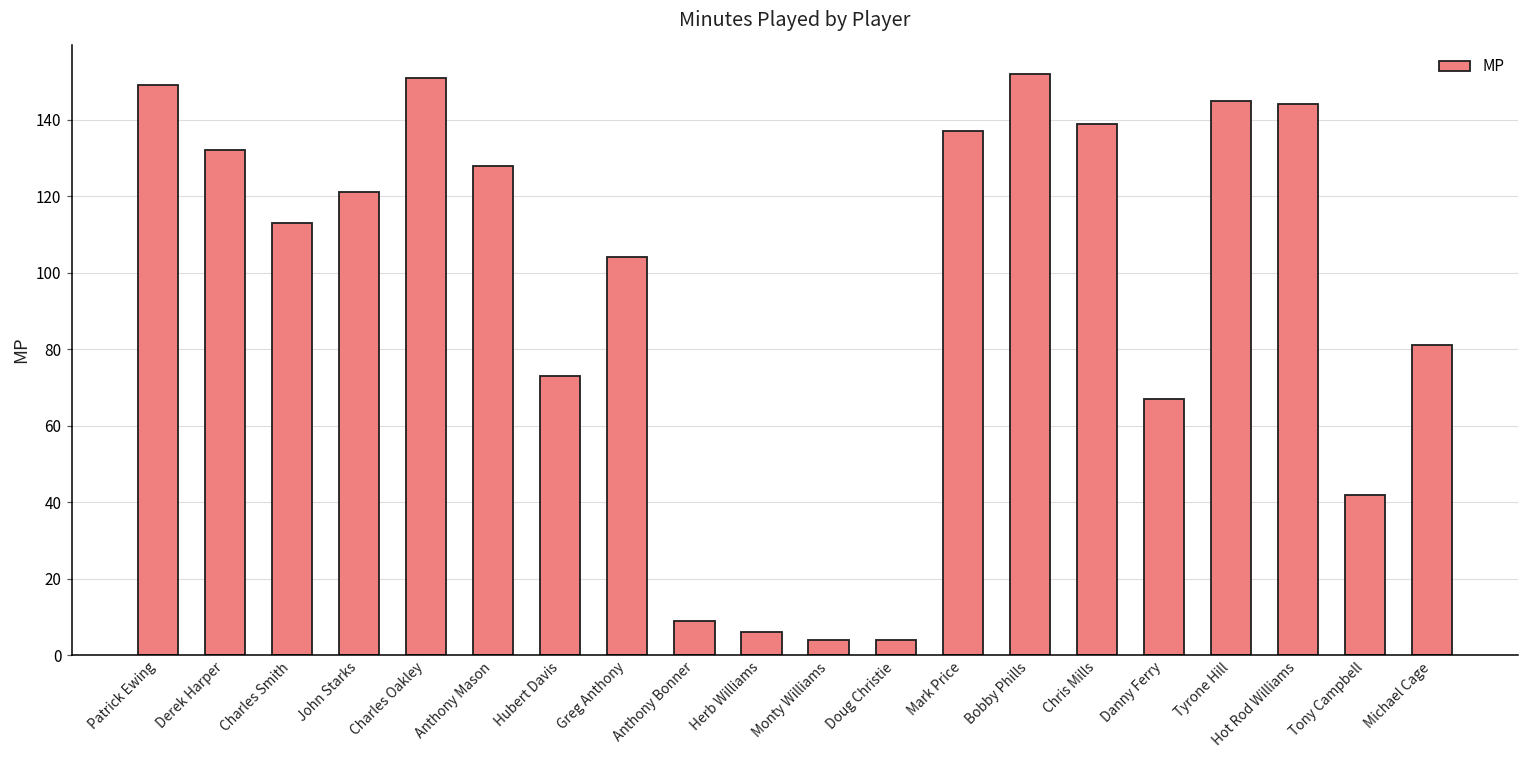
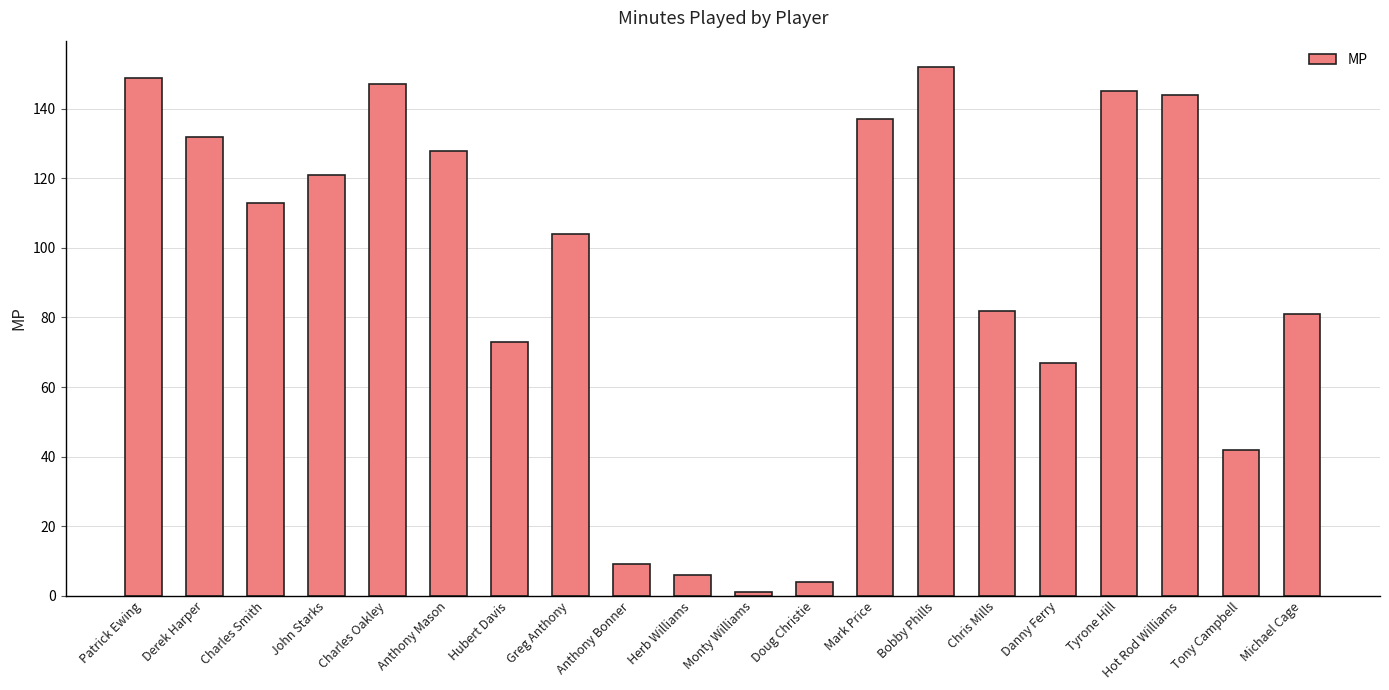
  {
    "Patrick Ewing": 149,
    "Derek Harper": 132,
    "Charles Smith": 113,
    "John Starks": 121,
-   "Charles Oakley": 151,
+   "Charles Oakley": 147,
    "Anthony Mason": 128,
    "Hubert Davis": 73,
    "Greg Anthony": 104,
    "Anthony Bonner": 9,
    "Herb Williams": 6,
-   "Monty Williams": 4,
+   "Monty Williams": 1,
    "Doug Christie": 4,
    "Mark Price": 137,
    "Bobby Phills": 152,
-   "Chris Mills": 139,
+   "Chris Mills": 82,
    "Danny Ferry": 67,
    "Tyrone Hill": 145,
    "Hot Rod Williams": 144,
    "Tony Campbell": 42,
    "Michael Cage": 81
  }
